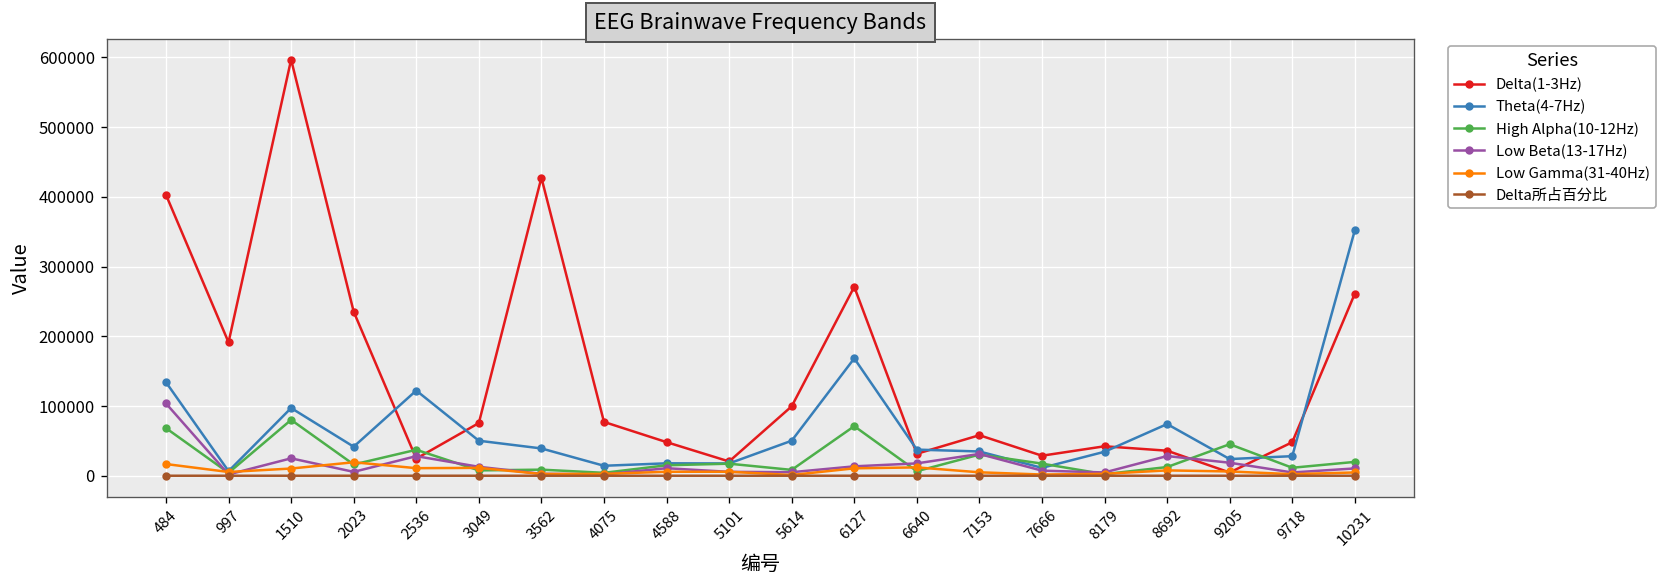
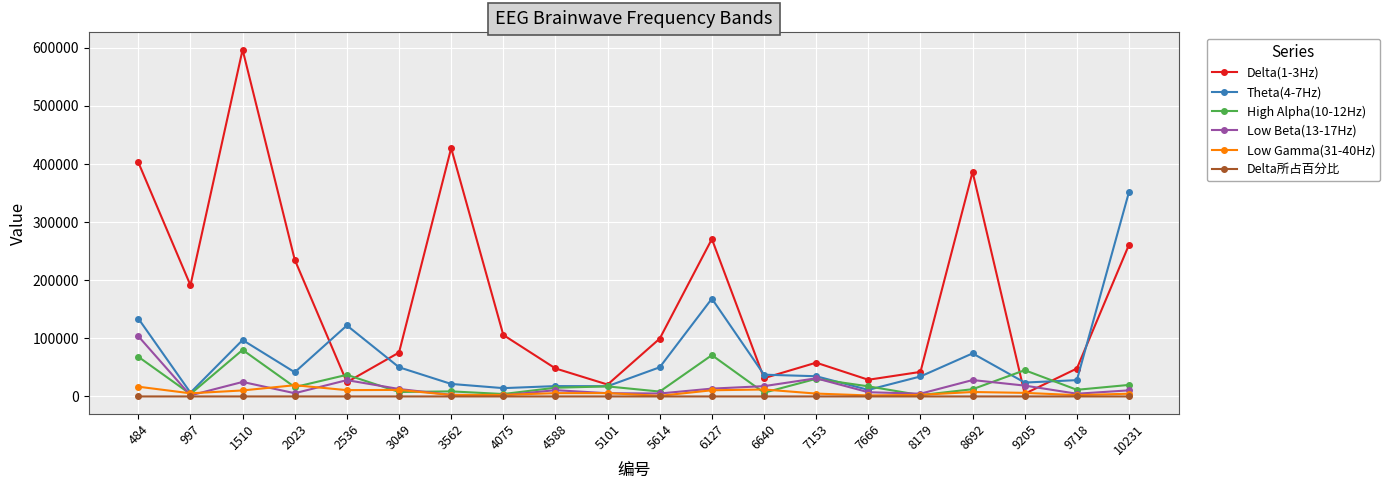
  {
    "Delta(1-3Hz)": {
      "484": 400000,
      "997": 190000,
      "1510": 600000,
      "2023": 240000,
      "3049": 80000,
      "3562": 430000,
-     "4075": 80000,
+     "4075": 110000,
      "4588": 50000,
      "5614": 100000,
      "6127": 270000,
      "6640": 30000,
      "7153": 60000,
      "7666": 30000,
      "8179": 40000,
-     "8692": 40000,
+     "8692": 390000,
      "9718": 50000,
      "10231": 260000
    },
    "Theta(4-7Hz)": {
      "484": 130000,
      "1510": 100000,
      "2023": 40000,
      "2536": 120000,
      "3049": 50000,
-     "3562": 40000,
+     "3562": 20000,
      "4075": 10000,
      "5614": 50000,
      "6127": 170000,
      "6640": 40000,
      "8179": 30000,
      "8692": 70000,
      "9205": 20000,
      "9718": 30000,
      "10231": 350000
    },
    "High Alpha(10-12Hz)": {
      "484": 70000,
      "1510": 80000,
      "2536": 40000,
      "3562": 10000,
      "6127": 70000,
      "6640": 10000,
      "7666": 20000,
      "8692": 10000,
      "9205": 50000,
      "9718": 10000,
      "10231": 20000
    },
    "Low Beta(13-17Hz)": {
      "484": 100000,
      "1510": 20000,
      "2023": 10000,
      "6640": 20000,
      "8692": 30000,
      "9205": 20000,
      "10231": 10000
    },
    "Low Gamma(31-40Hz)": {
      "484": 20000,
      "1510": 10000,
      "2536": 10000,
      "4588": 10000,
      "6640": 10000,
      "7153": 0,
      "8692": 10000,
      "10231": 0
    },
    "Delta所占百分比": {
      "484": 0,
      "1510": 0,
      "2023": 0,
      "2536": 0,
      "3049": 0,
      "4588": 0,
      "5101": 0,
      "6127": 0,
      "6640": 0,
      "7153": 0,
      "8692": 0,
      "9205": 0,
      "10231": 0
    }
  }
